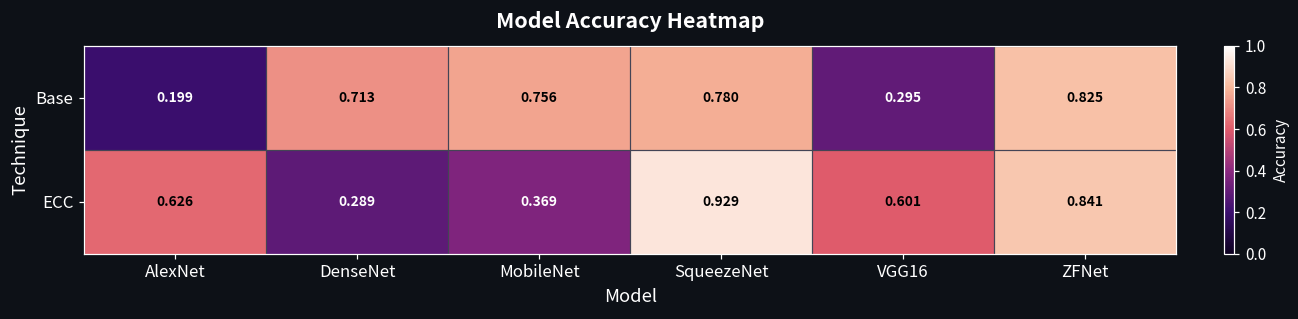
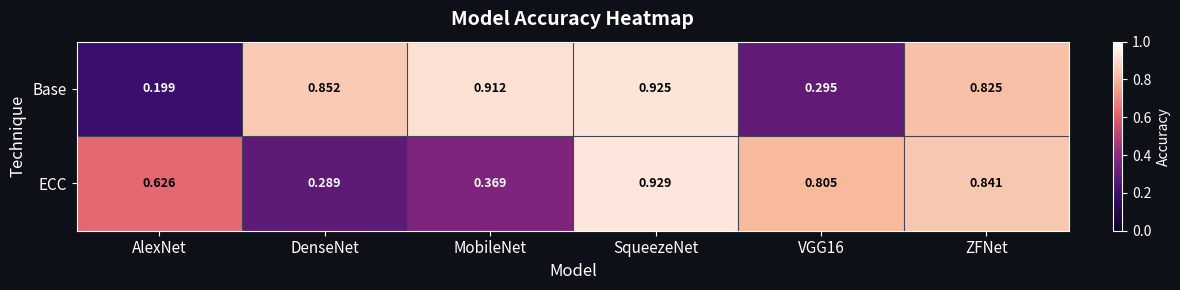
  {
    "Base": {
      "AlexNet": 0.199,
-     "DenseNet": 0.713,
-     "MobileNet": 0.756,
-     "SqueezeNet": 0.780,
+     "DenseNet": 0.852,
+     "MobileNet": 0.912,
+     "SqueezeNet": 0.925,
      "VGG16": 0.295,
      "ZFNet": 0.825
    },
    "ECC": {
      "AlexNet": 0.626,
      "DenseNet": 0.289,
      "MobileNet": 0.369,
      "SqueezeNet": 0.929,
-     "VGG16": 0.601,
+     "VGG16": 0.805,
      "ZFNet": 0.841
    }
  }
